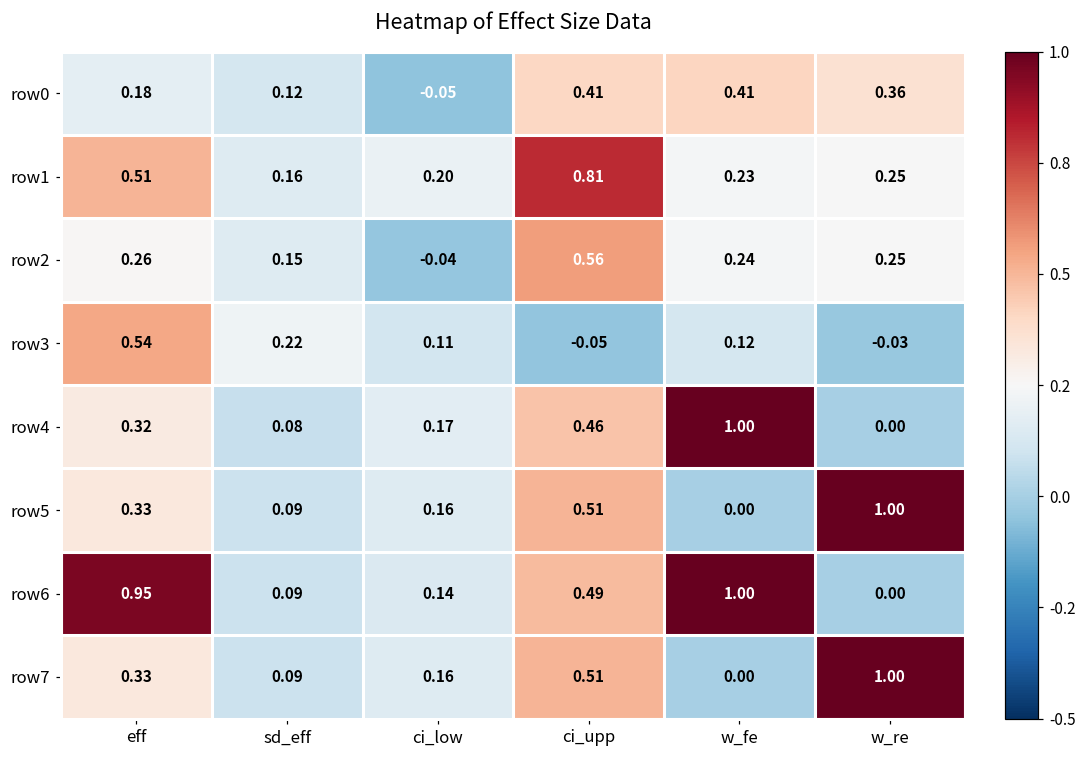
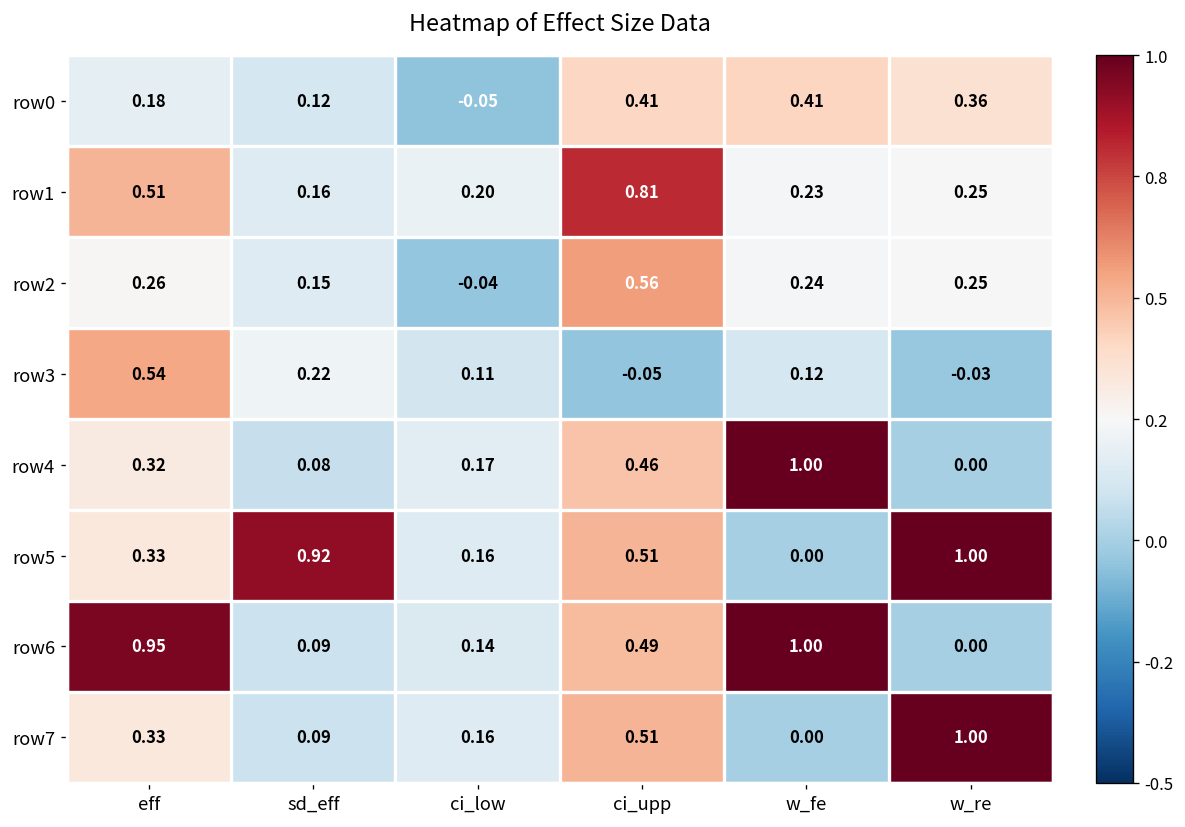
  {
    "row0": {
      "eff": 0.18,
      "sd_eff": 0.12,
      "ci_low": -0.05,
      "ci_upp": 0.41,
      "w_fe": 0.41,
      "w_re": 0.36
    },
    "row1": {
      "eff": 0.51,
      "sd_eff": 0.16,
      "ci_low": 0.20,
      "ci_upp": 0.81,
      "w_fe": 0.23,
      "w_re": 0.25
    },
    "row2": {
      "eff": 0.26,
      "sd_eff": 0.15,
      "ci_low": -0.04,
      "ci_upp": 0.56,
      "w_fe": 0.24,
      "w_re": 0.25
    },
    "row3": {
      "eff": 0.54,
      "sd_eff": 0.22,
      "ci_low": 0.11,
      "ci_upp": -0.05,
      "w_fe": 0.12,
      "w_re": -0.03
    },
    "row4": {
      "eff": 0.32,
      "sd_eff": 0.08,
      "ci_low": 0.17,
      "ci_upp": 0.46,
      "w_fe": 1.00,
      "w_re": 0.00
    },
    "row5": {
      "eff": 0.33,
-     "sd_eff": 0.09,
+     "sd_eff": 0.92,
      "ci_low": 0.16,
      "ci_upp": 0.51,
      "w_fe": 0.00,
      "w_re": 1.00
    },
    "row6": {
      "eff": 0.95,
      "sd_eff": 0.09,
      "ci_low": 0.14,
      "ci_upp": 0.49,
      "w_fe": 1.00,
      "w_re": 0.00
    },
    "row7": {
      "eff": 0.33,
      "sd_eff": 0.09,
      "ci_low": 0.16,
      "ci_upp": 0.51,
      "w_fe": 0.00,
      "w_re": 1.00
    }
  }
